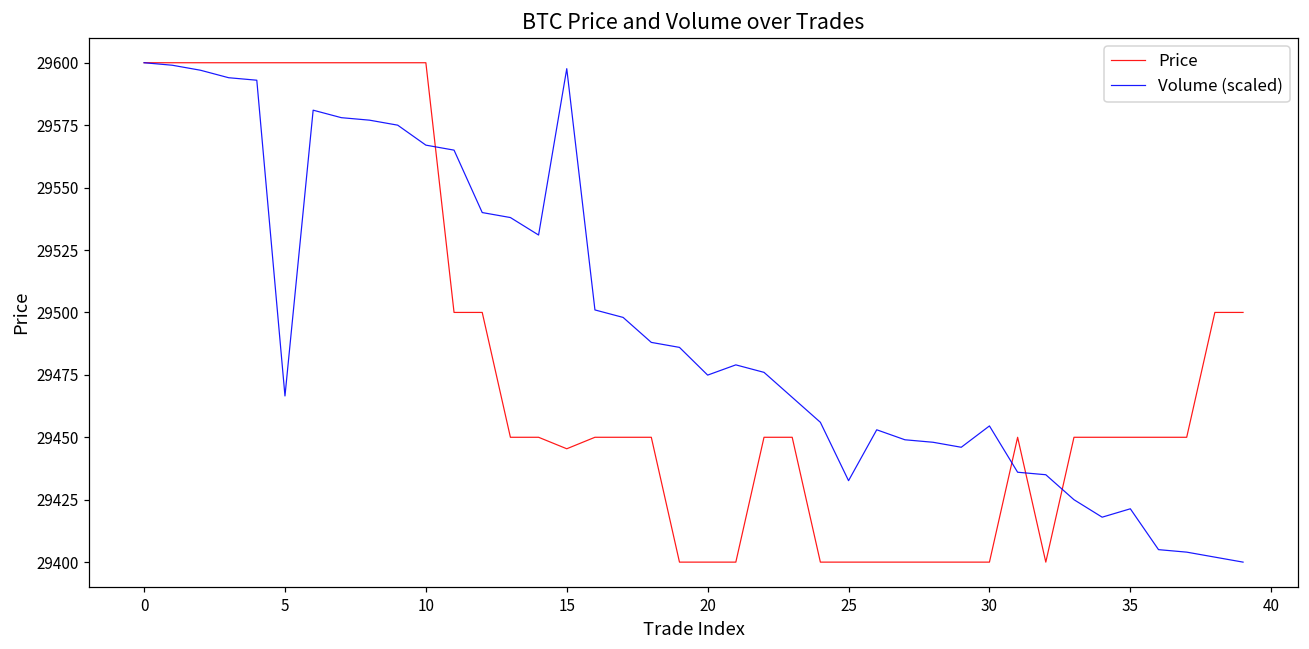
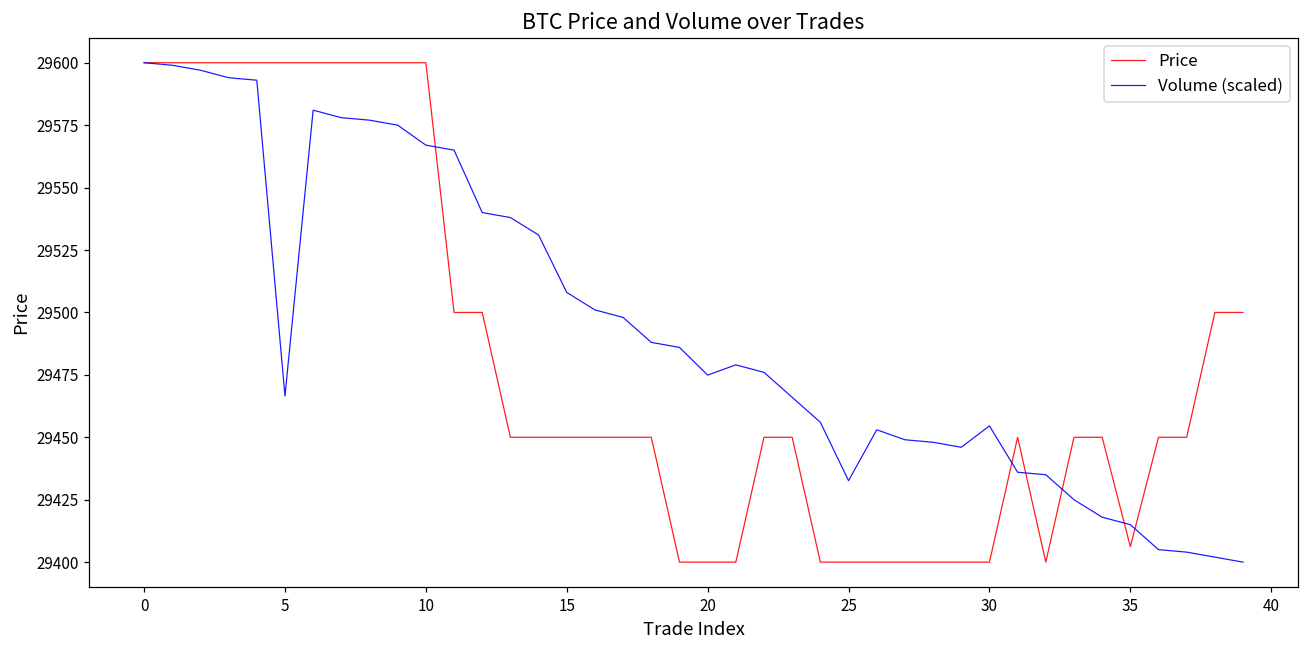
  {
    "Price": {
      "5": 29600,
      "10": 29600,
-     "15": 29445,
+     "15": 29450,
      "20": 29400,
      "25": 29400,
      "30": 29400,
-     "35": 29450
+     "35": 29406
    },
    "Volume (scaled)": {
      "5": 29467,
      "10": 29567,
-     "15": 29598,
+     "15": 29508,
      "20": 29475,
      "25": 29433,
      "30": 29455,
-     "35": 29421
+     "35": 29415
    }
  }
